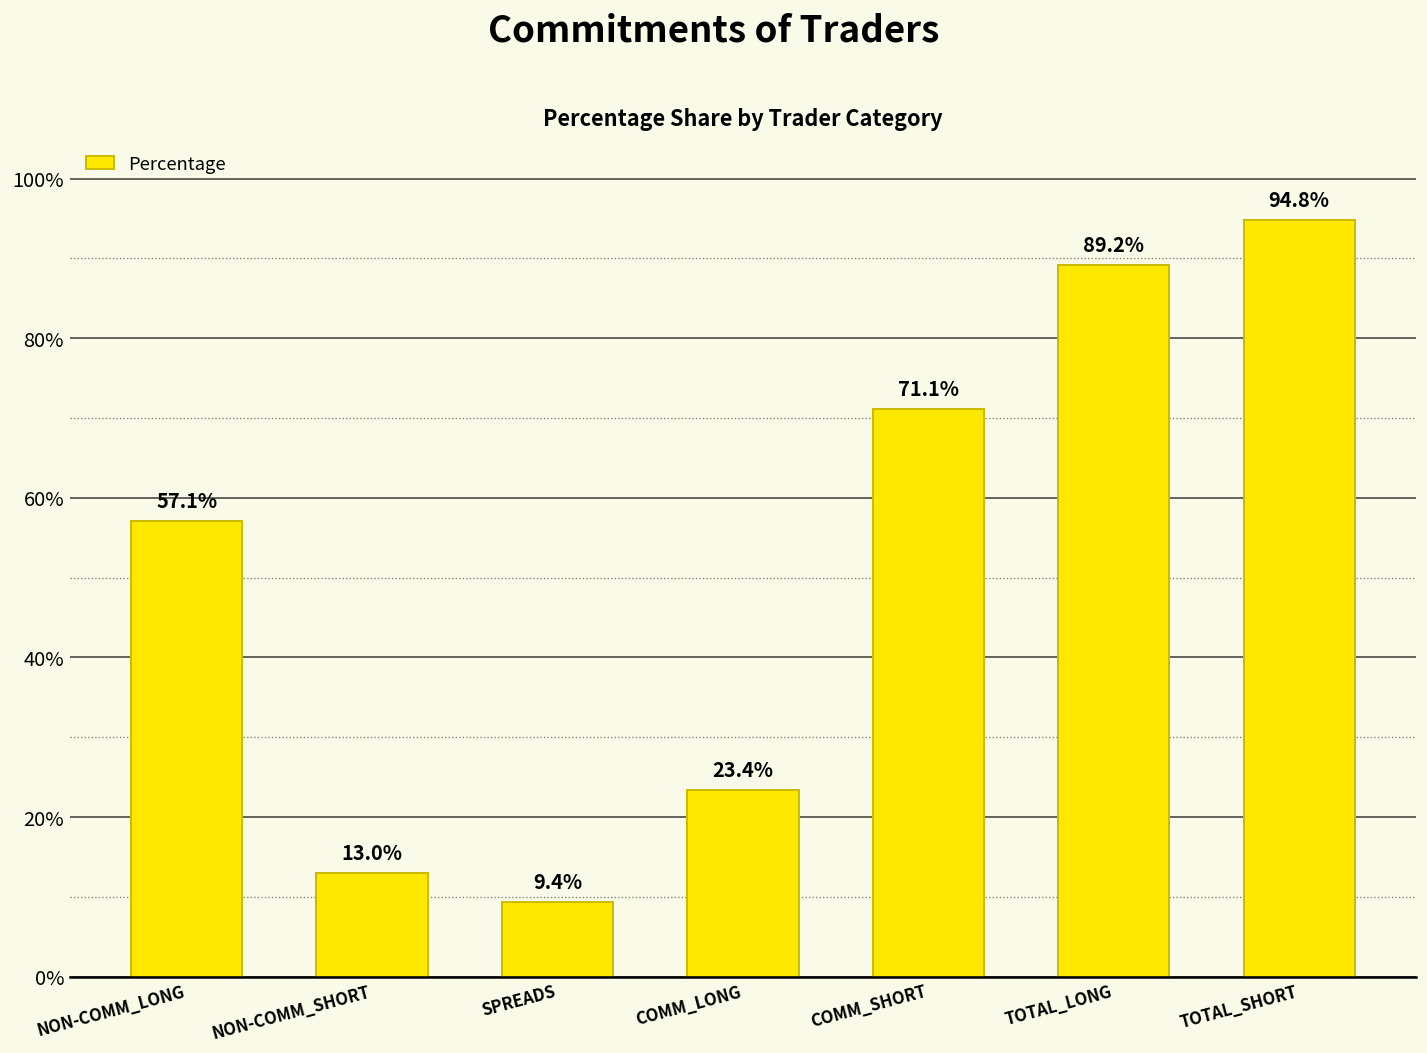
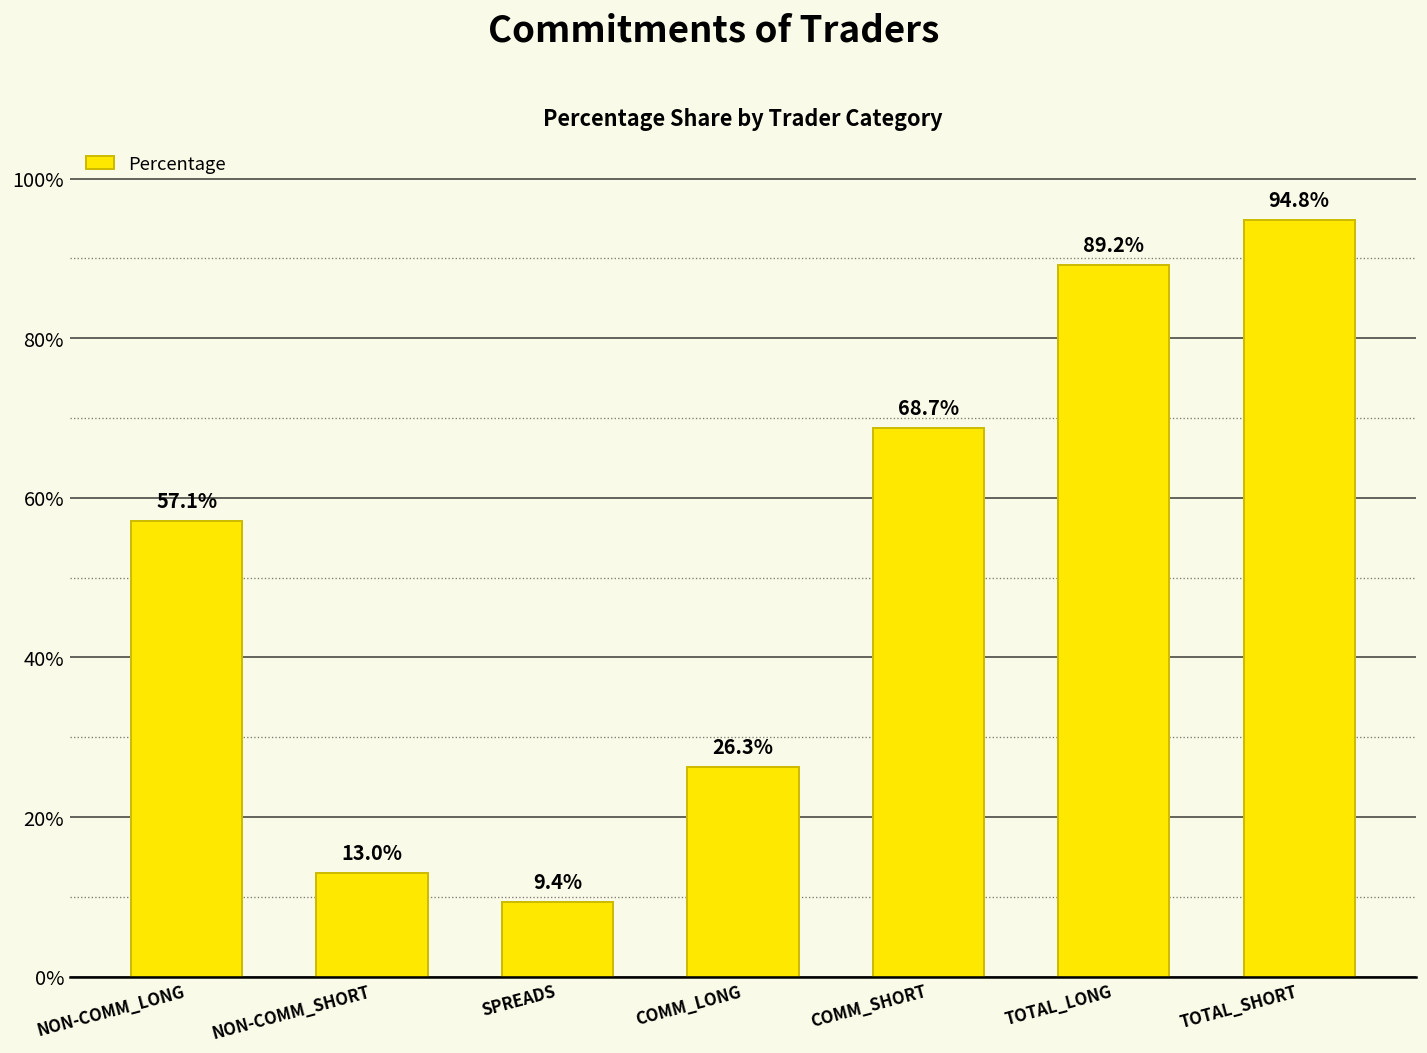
  {
    "NON-COMM_LONG": "57.1%",
    "NON-COMM_SHORT": "13.0%",
    "SPREADS": "9.4%",
-   "COMM_LONG": "23.4%",
-   "COMM_SHORT": "71.1%",
+   "COMM_LONG": "26.3%",
+   "COMM_SHORT": "68.7%",
    "TOTAL_LONG": "89.2%",
    "TOTAL_SHORT": "94.8%"
  }
